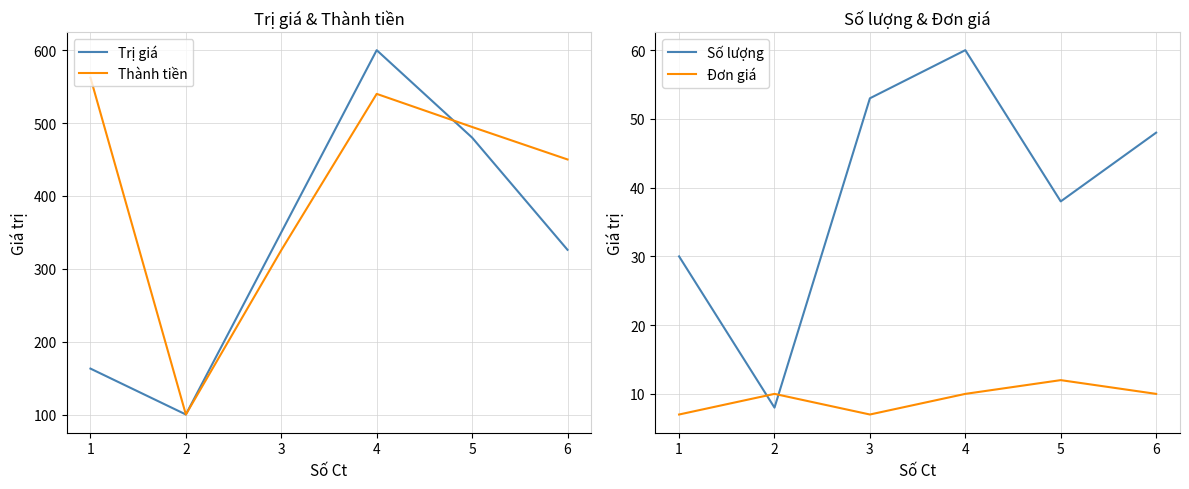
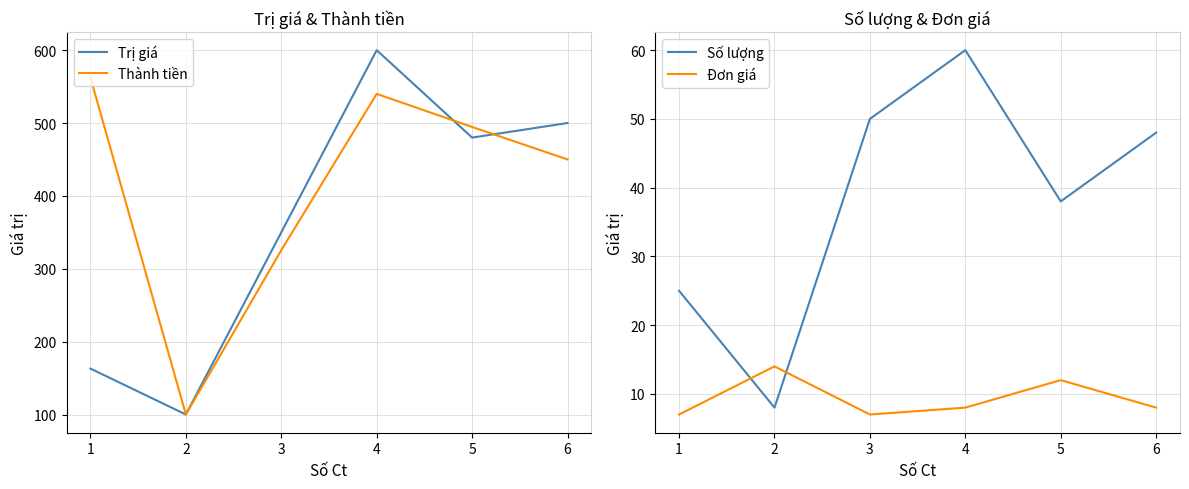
  {
    "Trị giá & Thành tiền": {
      "Trị giá": {
        "1": 160,
        "3": 350,
        "4": 600,
        "5": 480,
-       "6": 330
+       "6": 500
      },
      "Thành tiền": {
        "3": 330,
        "4": 540,
        "5": 490,
        "6": 450
      }
    },
    "Số lượng & Đơn giá": {
      "Số lượng": {
-       "1": 30,
+       "1": 25,
        "2": 8,
-       "3": 53,
+       "3": 50,
        "4": 60,
        "5": 38,
        "6": 48
      },
      "Đơn giá": {
        "1": 7,
-       "2": 10,
+       "2": 14,
        "3": 7,
-       "4": 10,
+       "4": 8,
        "5": 12,
-       "6": 10
+       "6": 8
      }
    }
  }
